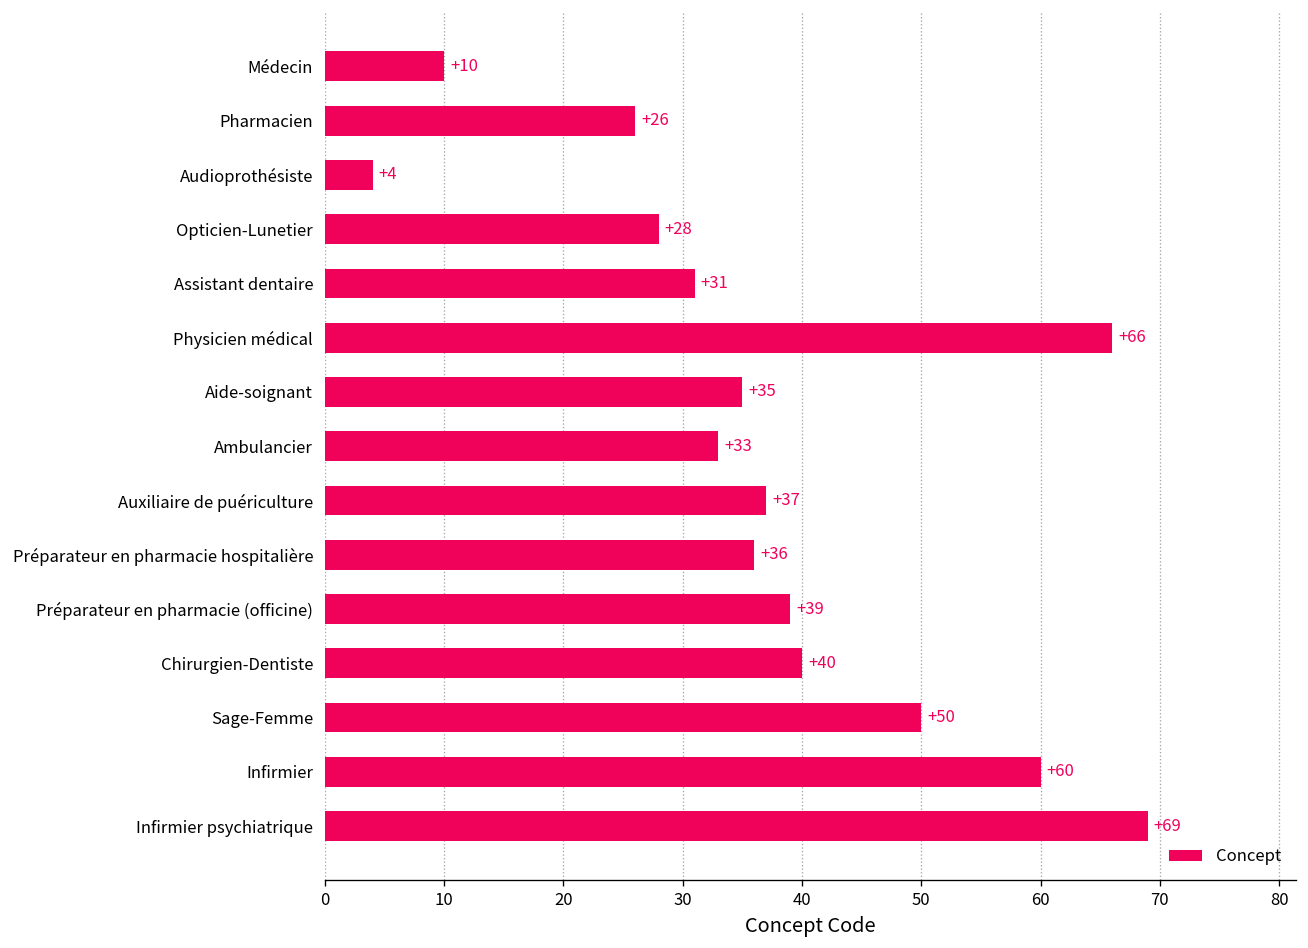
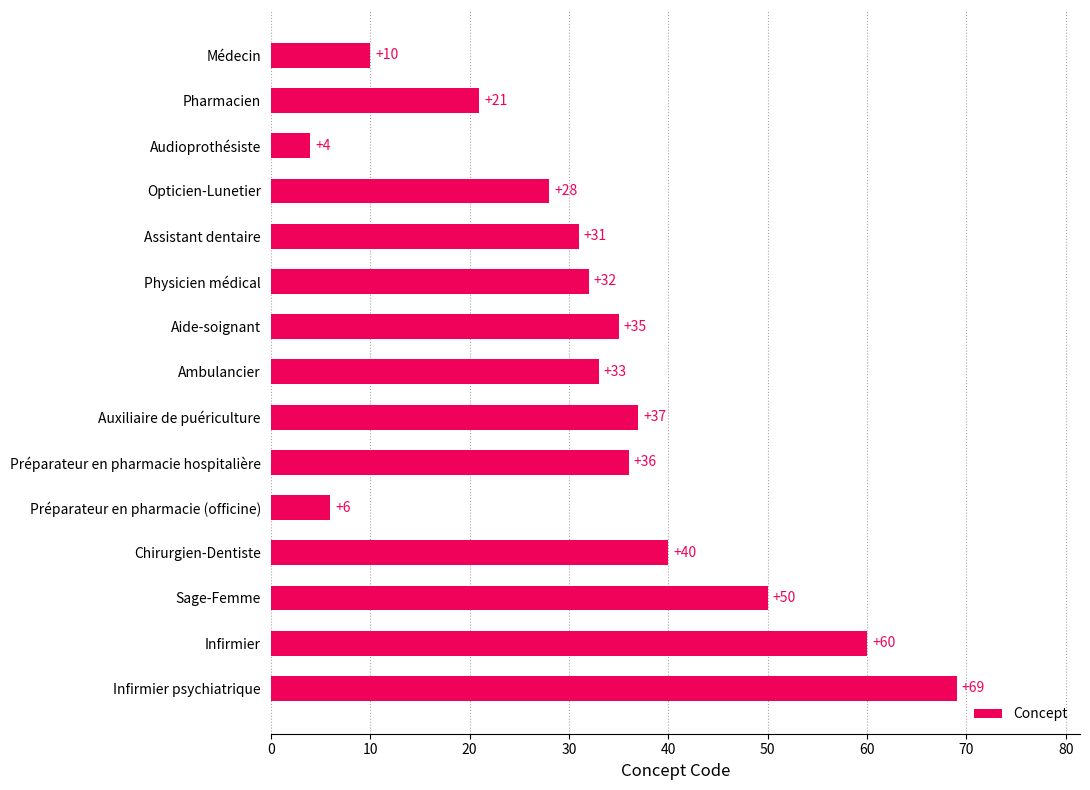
  {
    "Médecin": "+10",
-   "Pharmacien": "+26",
+   "Pharmacien": "+21",
    "Audioprothésiste": "+4",
    "Opticien-Lunetier": "+28",
    "Assistant dentaire": "+31",
-   "Physicien médical": "+66",
+   "Physicien médical": "+32",
    "Aide-soignant": "+35",
    "Ambulancier": "+33",
    "Auxiliaire de puériculture": "+37",
    "Préparateur en pharmacie hospitalière": "+36",
-   "Préparateur en pharmacie (officine)": "+39",
+   "Préparateur en pharmacie (officine)": "+6",
    "Chirurgien-Dentiste": "+40",
    "Sage-Femme": "+50",
    "Infirmier": "+60",
    "Infirmier psychiatrique": "+69"
  }
